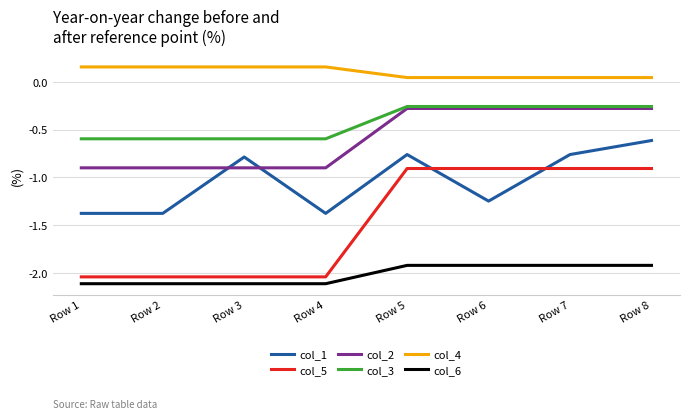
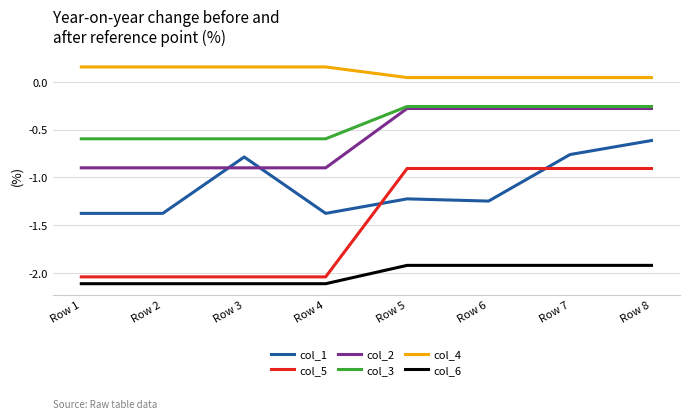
  {
    "col_1": {
      "Row 1": -1.4,
      "Row 2": -1.4,
      "Row 3": -0.8,
      "Row 4": -1.4,
-     "Row 5": -0.8,
+     "Row 5": -1.2,
      "Row 6": -1.2,
      "Row 7": -0.8,
      "Row 8": -0.6
    },
    "col_5": {
      "Row 1": -2.0,
      "Row 2": -2.0,
      "Row 3": -2.0,
      "Row 4": -2.0,
      "Row 5": -0.9,
      "Row 6": -0.9,
      "Row 7": -0.9,
      "Row 8": -0.9
    },
    "col_2": {
      "Row 1": -0.9,
      "Row 2": -0.9,
      "Row 3": -0.9,
      "Row 4": -0.9
    },
    "col_3": {
      "Row 1": -0.6,
      "Row 2": -0.6,
      "Row 3": -0.6,
      "Row 4": -0.6
    },
    "col_4": {
      "Row 1": 0.2,
      "Row 2": 0.2,
      "Row 3": 0.2,
      "Row 4": 0.2,
      "Row 5": 0.0,
      "Row 6": 0.0,
      "Row 7": 0.0,
      "Row 8": 0.0
    },
    "col_6": {
      "Row 1": -2.1,
      "Row 2": -2.1,
      "Row 3": -2.1,
      "Row 4": -2.1,
      "Row 5": -1.9,
      "Row 6": -1.9,
      "Row 7": -1.9,
      "Row 8": -1.9
    }
  }
